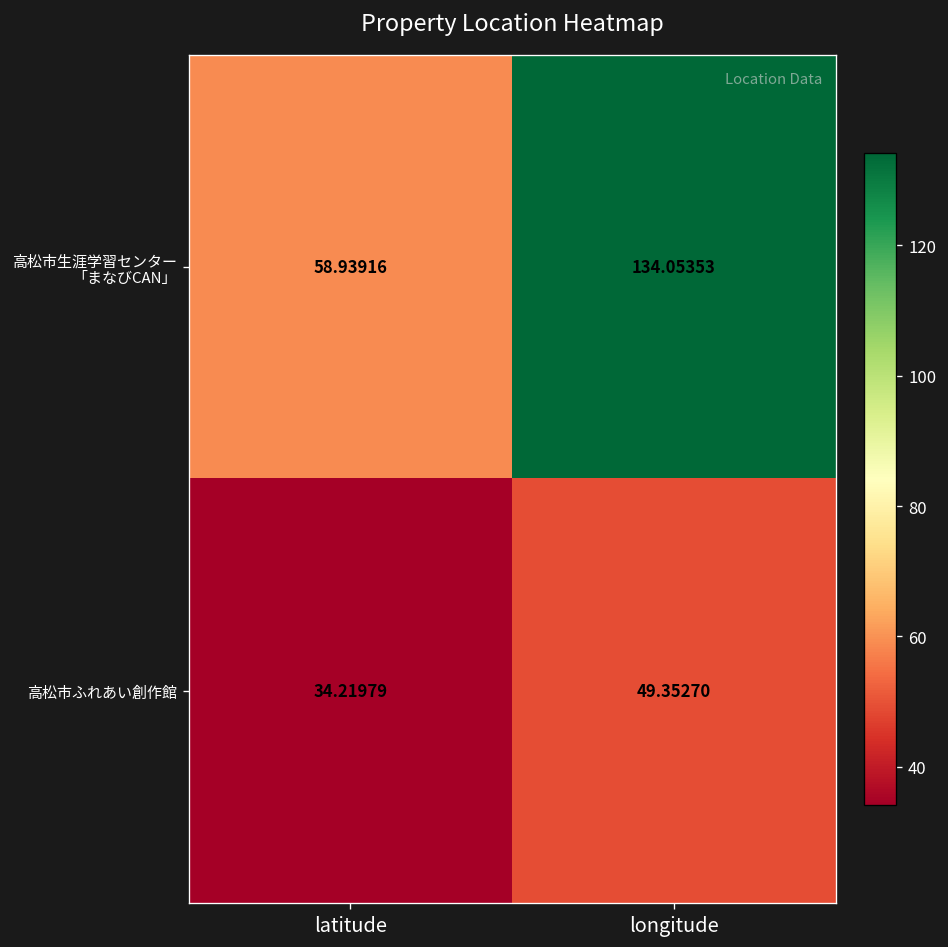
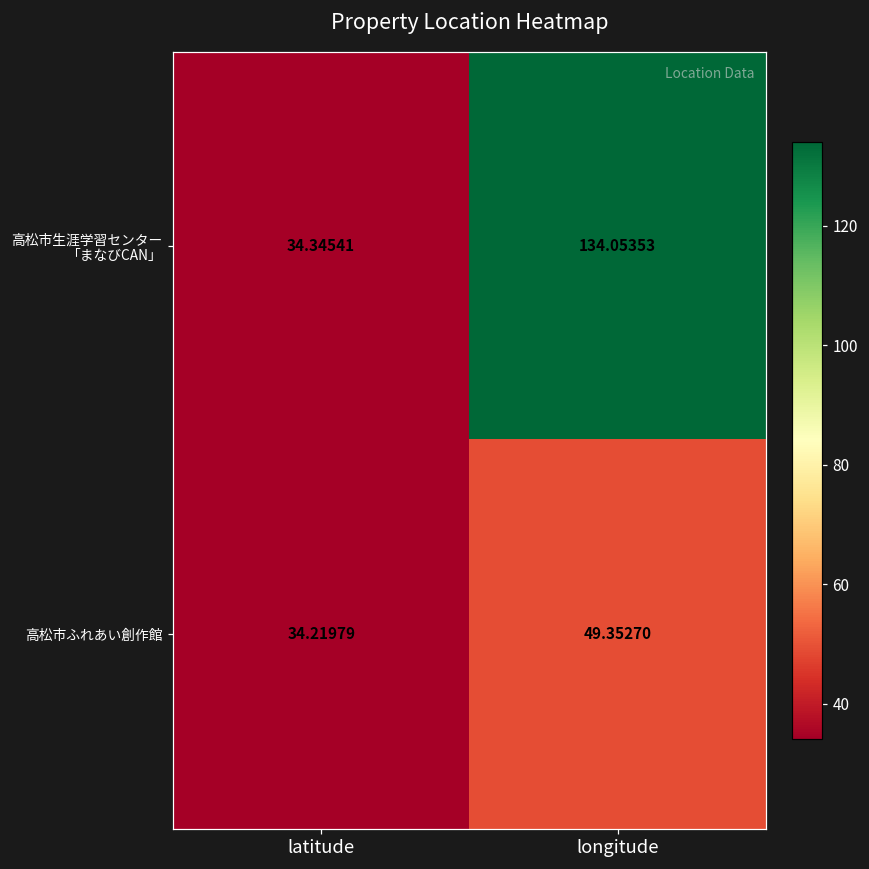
  {
    "高松市生涯学習センター 「まなびCAN」": {
-     "latitude": 58.93916
+     "latitude": 34.34541
    },
    "高松市ふれあい創作館": {
      "latitude": 34.21979,
      "longitude": 49.35270
    }
  }
